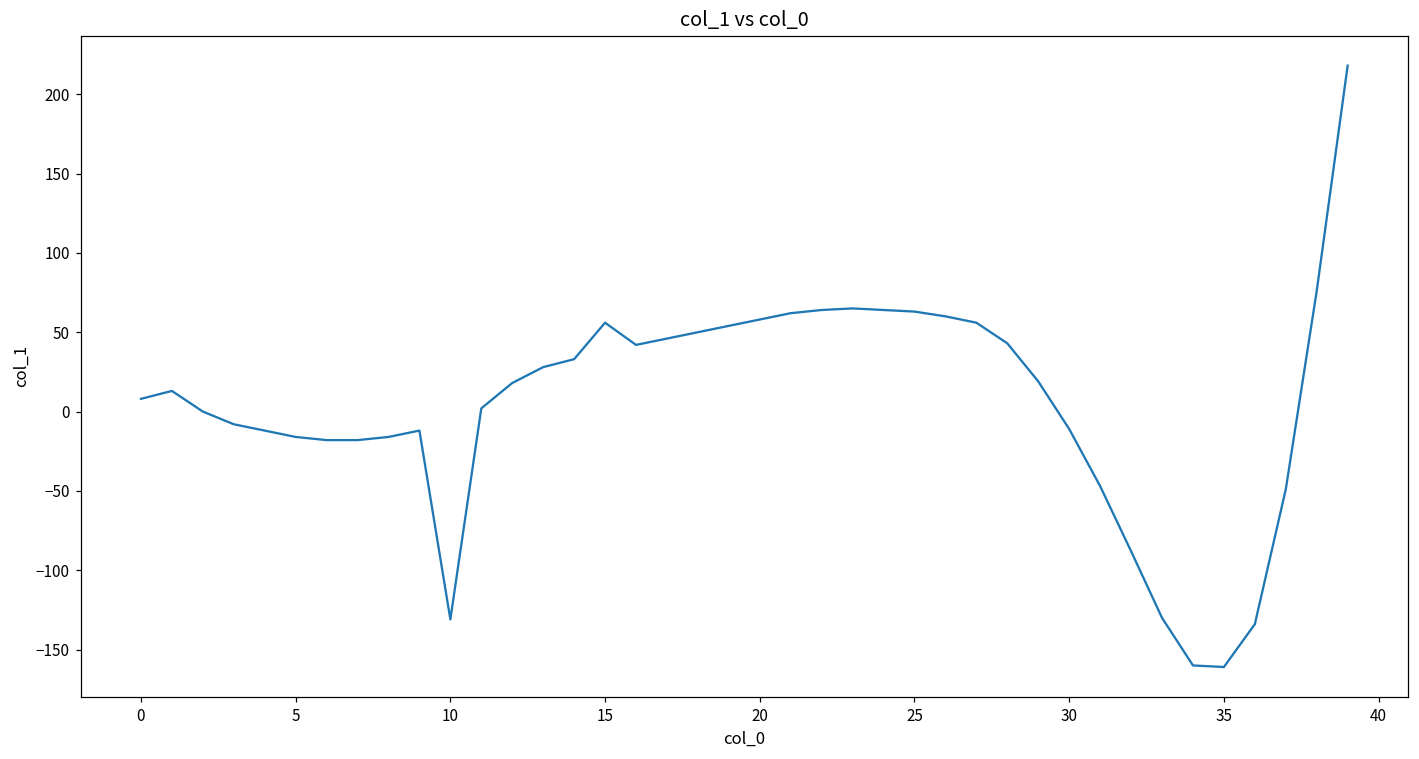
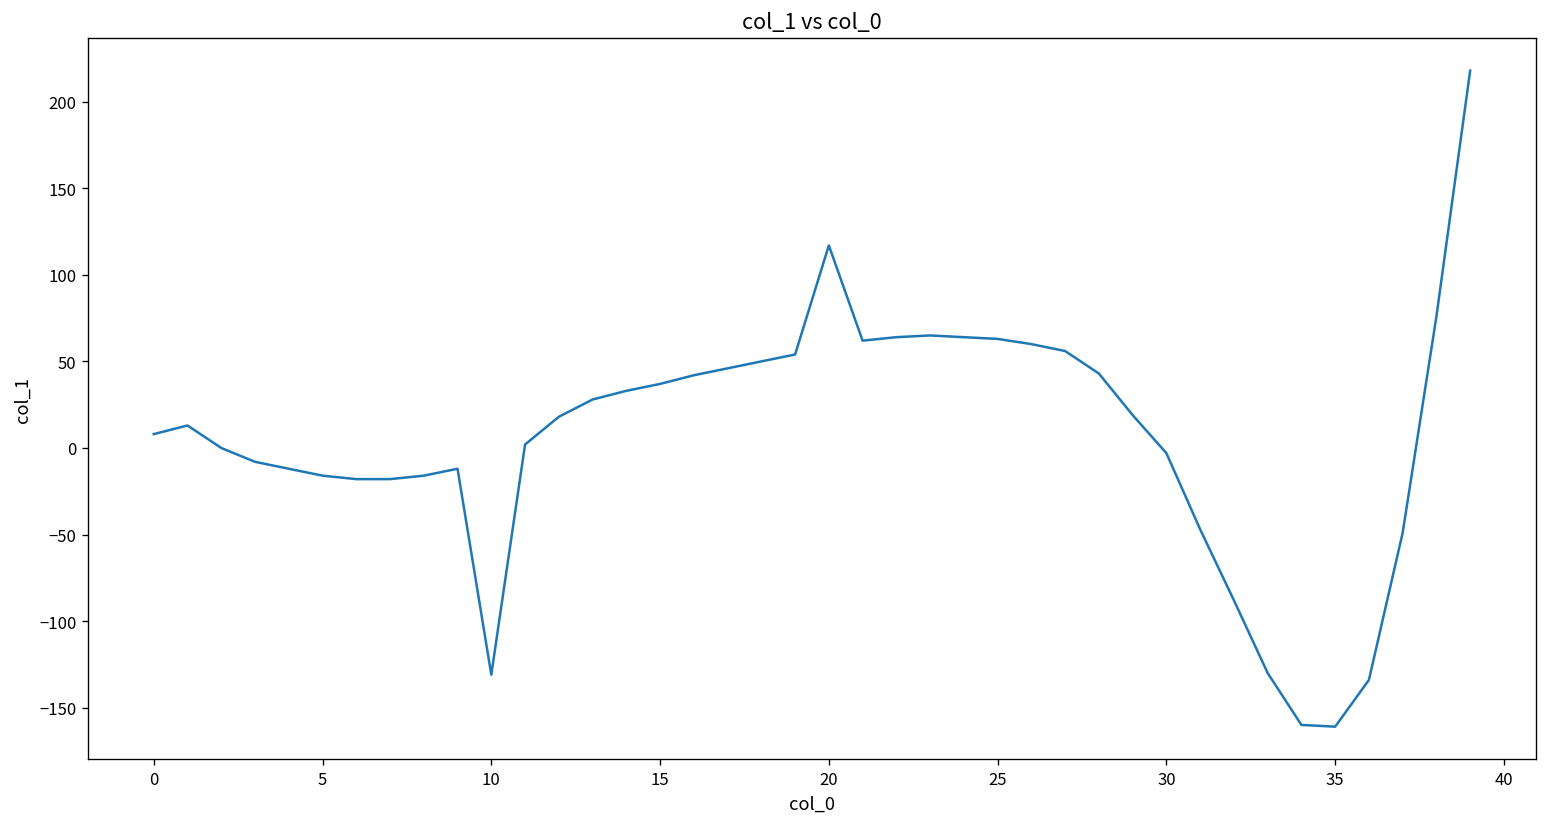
  {
    "0": 8,
    "5": -16,
    "10": -131,
-   "15": 56,
-   "20": 58,
+   "15": 37,
+   "20": 117,
    "25": 63,
-   "30": -11,
+   "30": -3,
    "35": -161
  }
